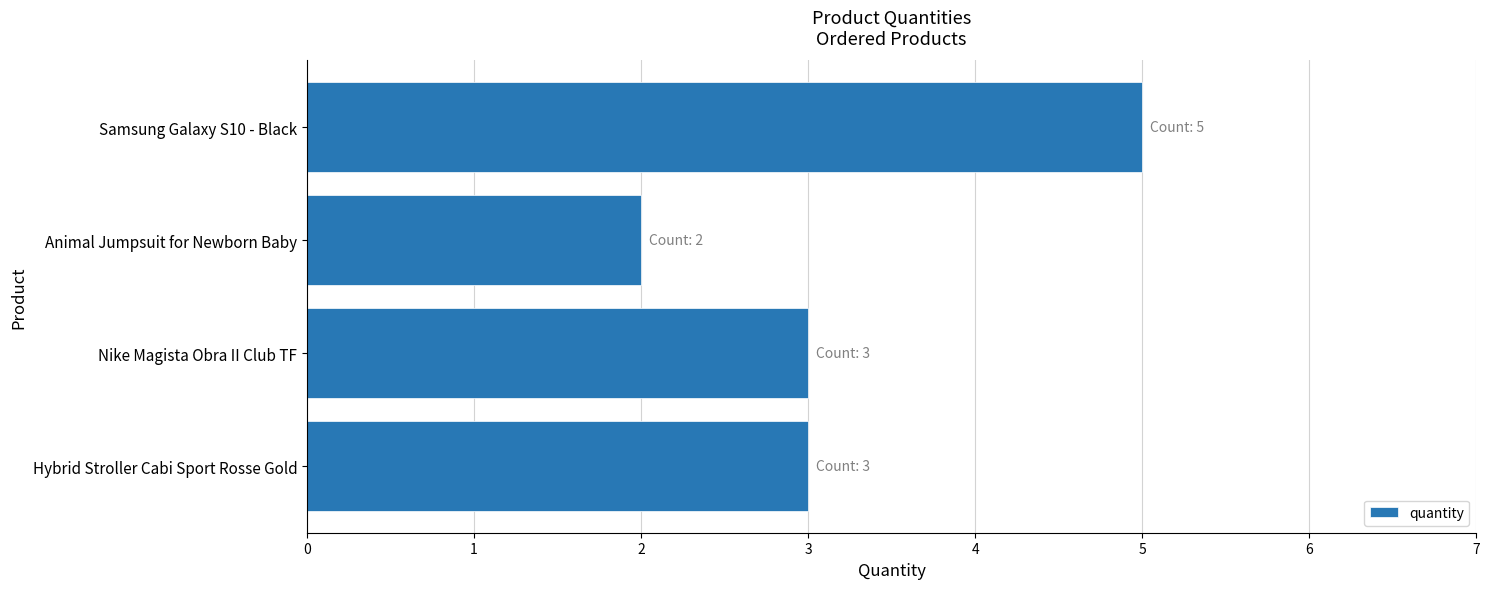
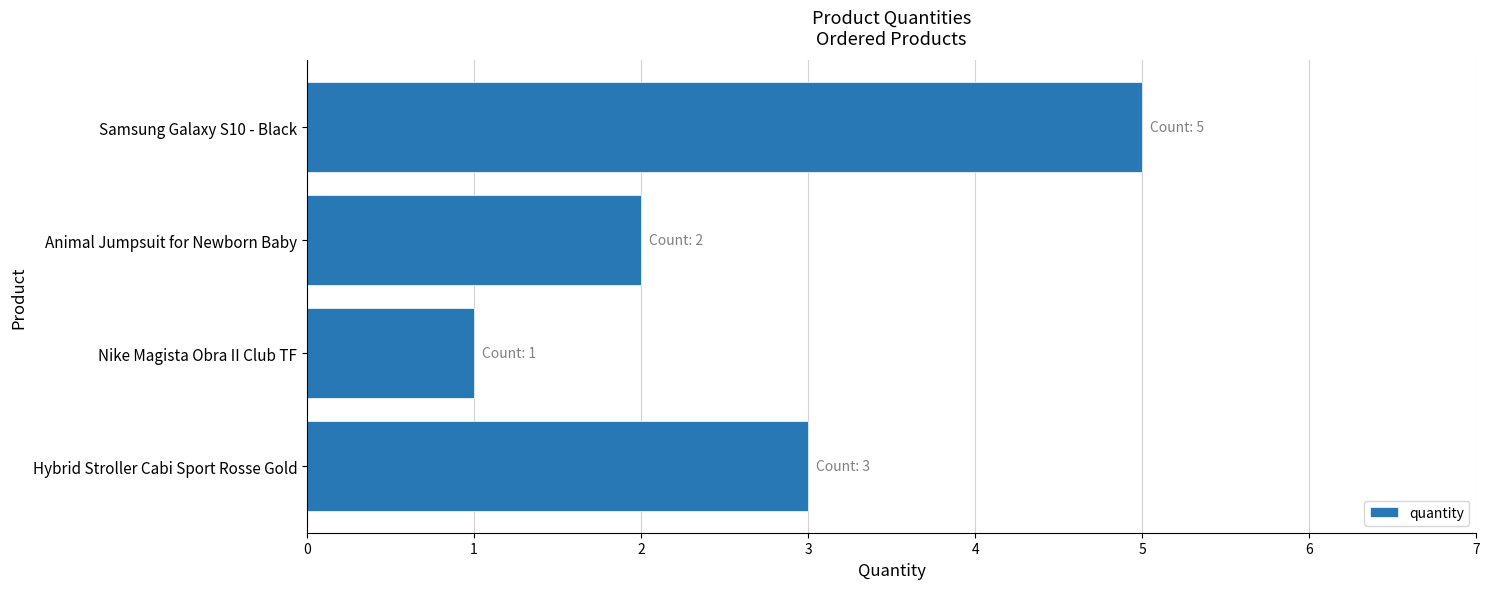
  {
    "Samsung Galaxy S10 - Black": 5,
    "Animal Jumpsuit for Newborn Baby": 2,
-   "Nike Magista Obra II Club TF": 3,
+   "Nike Magista Obra II Club TF": 1,
    "Hybrid Stroller Cabi Sport Rosse Gold": 3
  }
